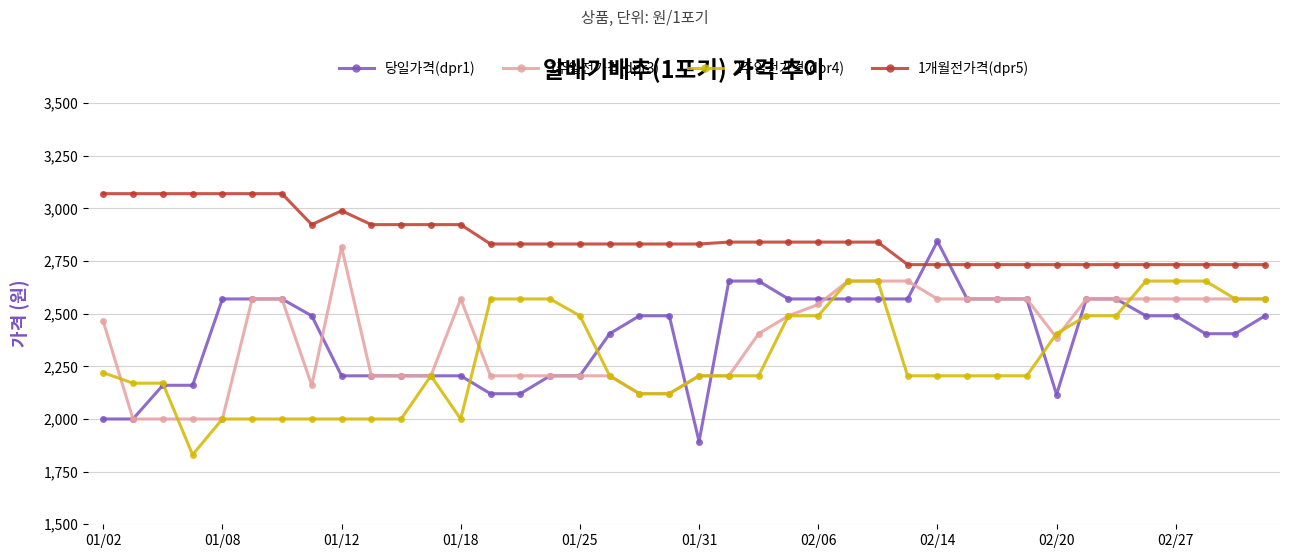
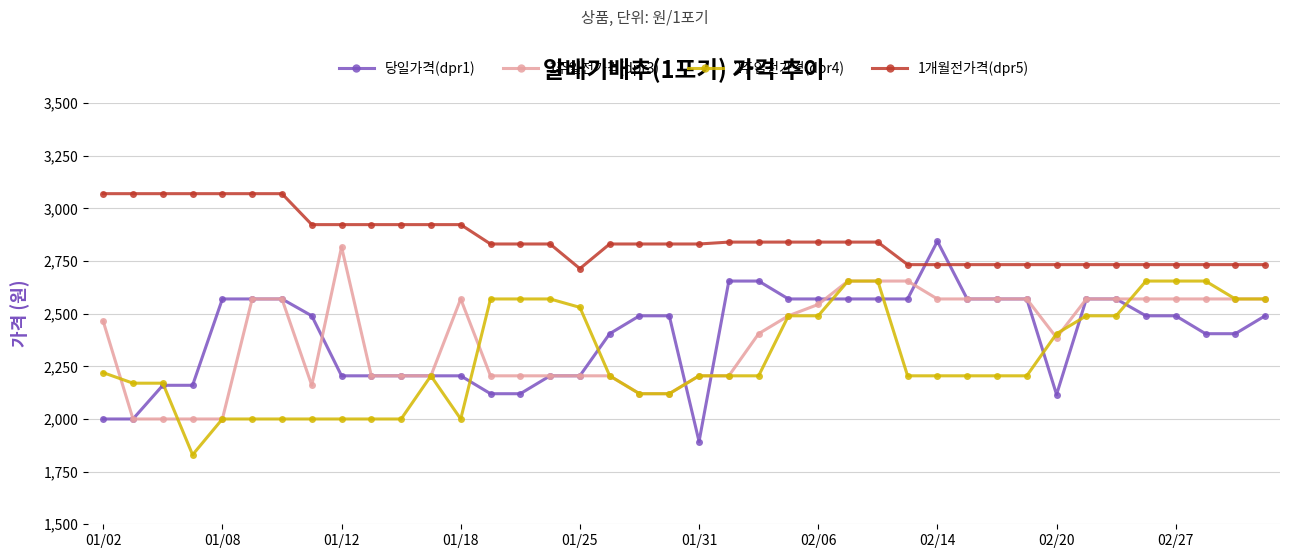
  {
    "당일가격(dpr1)": {
      "01/02": "2,000",
      "01/08": "2,570",
      "01/12": "2,210",
      "01/18": "2,210",
      "01/31": "1,890",
      "02/06": "2,570",
      "02/14": "2,840",
      "02/20": "2,120",
      "02/27": "2,490"
    },
    "1주일전가격(dpr3)": {
      "01/02": "2,460",
      "01/12": "2,820",
      "01/18": "2,570",
      "02/06": "2,540",
      "02/14": "2,570",
      "02/20": "2,390",
      "02/27": "2,570"
    },
    "2주일전가격(dpr4)": {
      "01/02": "2,220",
      "01/12": "2,000",
      "01/18": "2,000",
-     "01/25": "2,490",
+     "01/25": "2,530",
      "02/06": "2,490",
      "02/14": "2,210",
      "02/20": "2,410",
      "02/27": "2,660"
    },
    "1개월전가격(dpr5)": {
      "01/02": "3,070",
      "01/08": "3,070",
-     "01/12": "2,990",
+     "01/12": "2,920",
      "01/18": "2,920",
-     "01/25": "2,830",
+     "01/25": "2,710",
      "01/31": "2,830",
      "02/06": "2,840",
      "02/14": "2,730",
      "02/20": "2,730",
      "02/27": "2,730"
    }
  }
